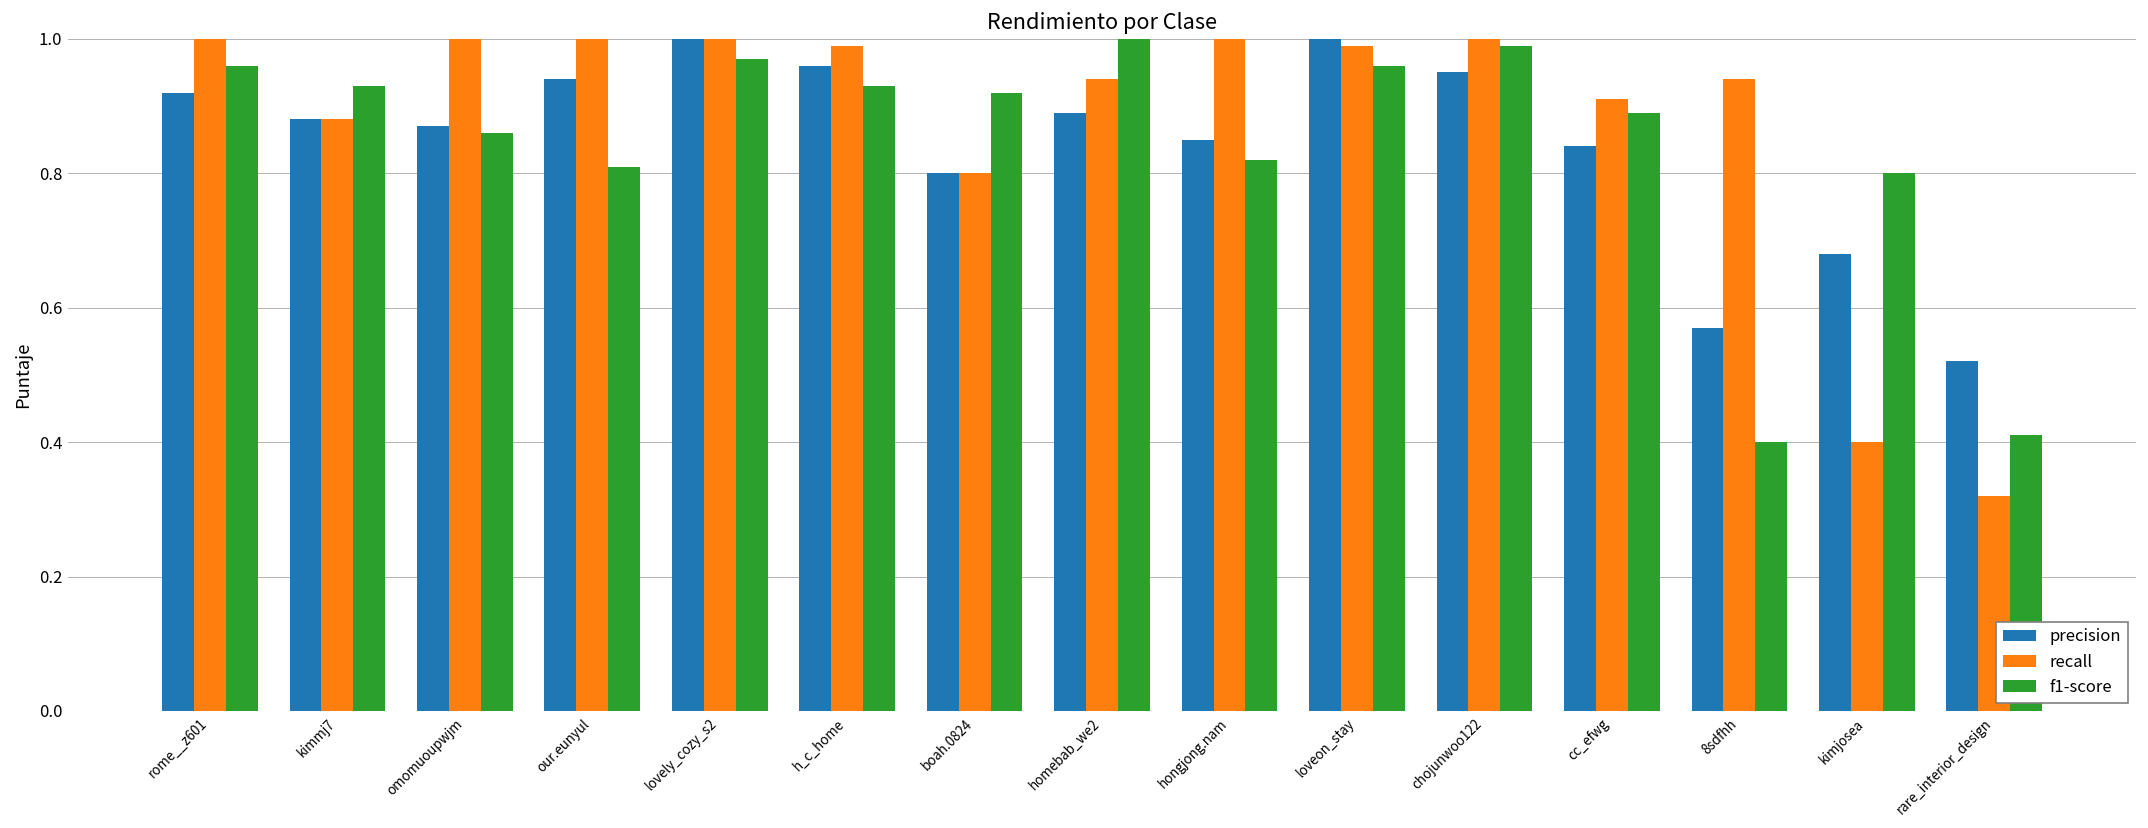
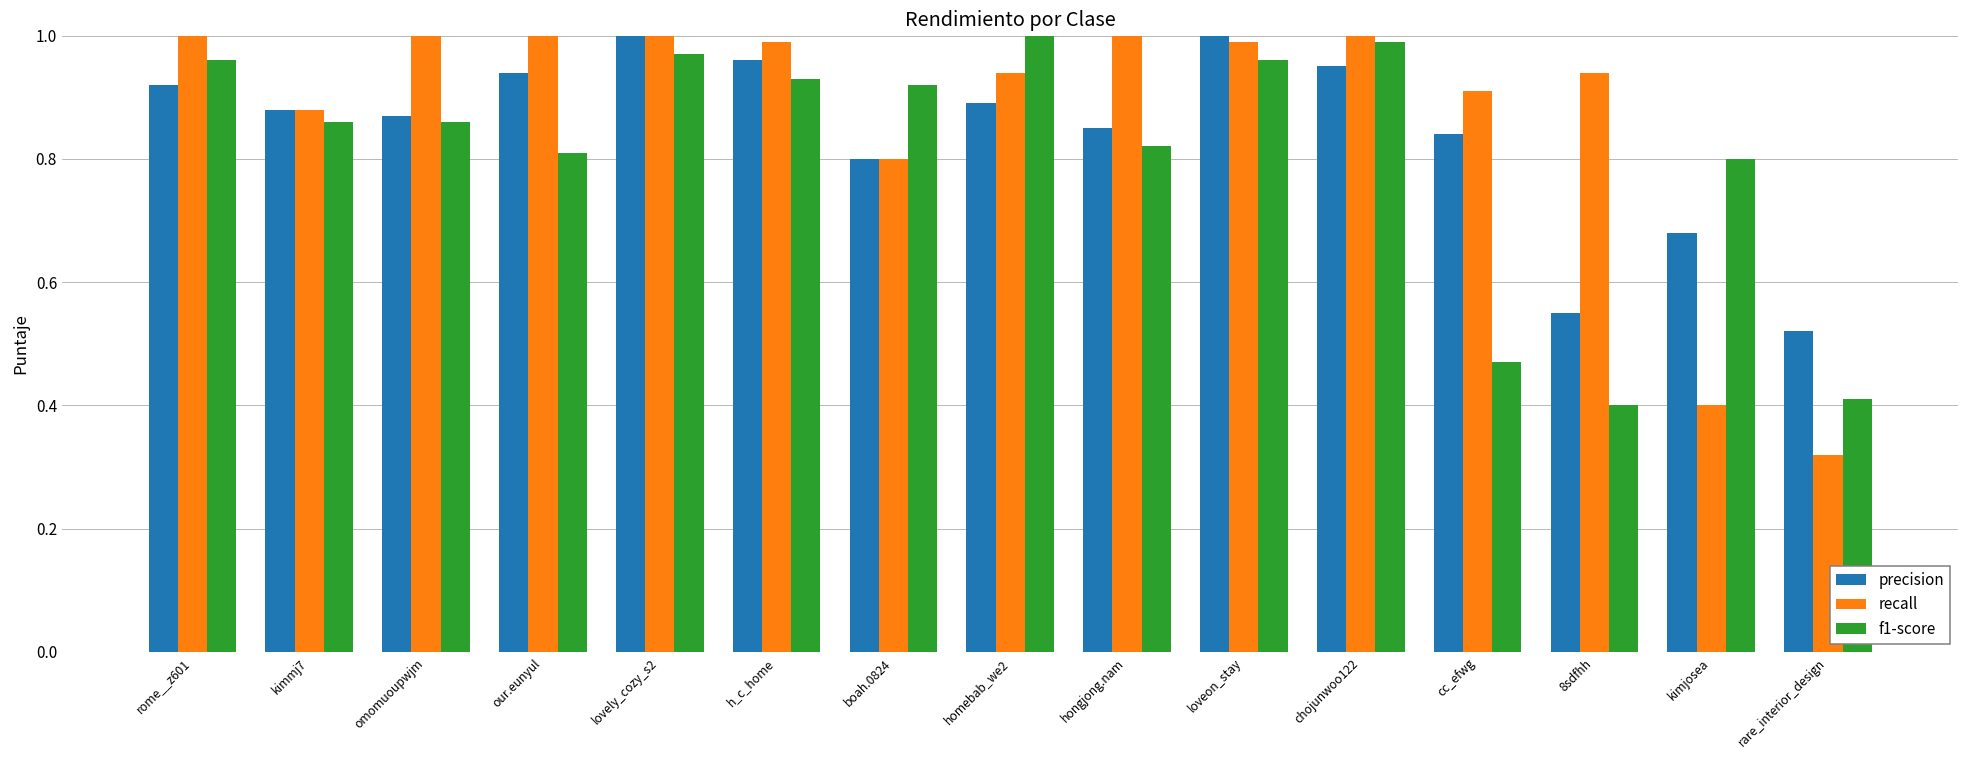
  {
    "precision": {
      "rome__z601": 0.92,
      "kimmj7": 0.88,
      "omomuoupwjm": 0.87,
      "our.eunyul": 0.94,
      "lovely_cozy_s2": 1.00,
      "h_c_home": 0.96,
      "boah.0824": 0.80,
      "homebab_we2": 0.89,
      "hongjong.nam": 0.85,
      "loveon_stay": 1.00,
      "chojunwoo122": 0.95,
      "cc_efwg": 0.84,
-     "8sdfhh": 0.57,
+     "8sdfhh": 0.55,
      "kimjosea": 0.68,
      "rare_interior_design": 0.52
    },
    "recall": {
      "rome__z601": 1.00,
      "kimmj7": 0.88,
      "omomuoupwjm": 1.00,
      "our.eunyul": 1.00,
      "lovely_cozy_s2": 1.00,
      "h_c_home": 0.99,
      "boah.0824": 0.80,
      "homebab_we2": 0.94,
      "hongjong.nam": 1.00,
      "loveon_stay": 0.99,
      "chojunwoo122": 1.00,
      "cc_efwg": 0.91,
      "8sdfhh": 0.94,
      "kimjosea": 0.40,
      "rare_interior_design": 0.32
    },
    "f1-score": {
      "rome__z601": 0.96,
-     "kimmj7": 0.93,
+     "kimmj7": 0.86,
      "omomuoupwjm": 0.86,
      "our.eunyul": 0.81,
      "lovely_cozy_s2": 0.97,
      "h_c_home": 0.93,
      "boah.0824": 0.92,
      "homebab_we2": 1.00,
      "hongjong.nam": 0.82,
      "loveon_stay": 0.96,
      "chojunwoo122": 0.99,
-     "cc_efwg": 0.89,
+     "cc_efwg": 0.47,
      "8sdfhh": 0.40,
      "kimjosea": 0.80,
      "rare_interior_design": 0.41
    }
  }
